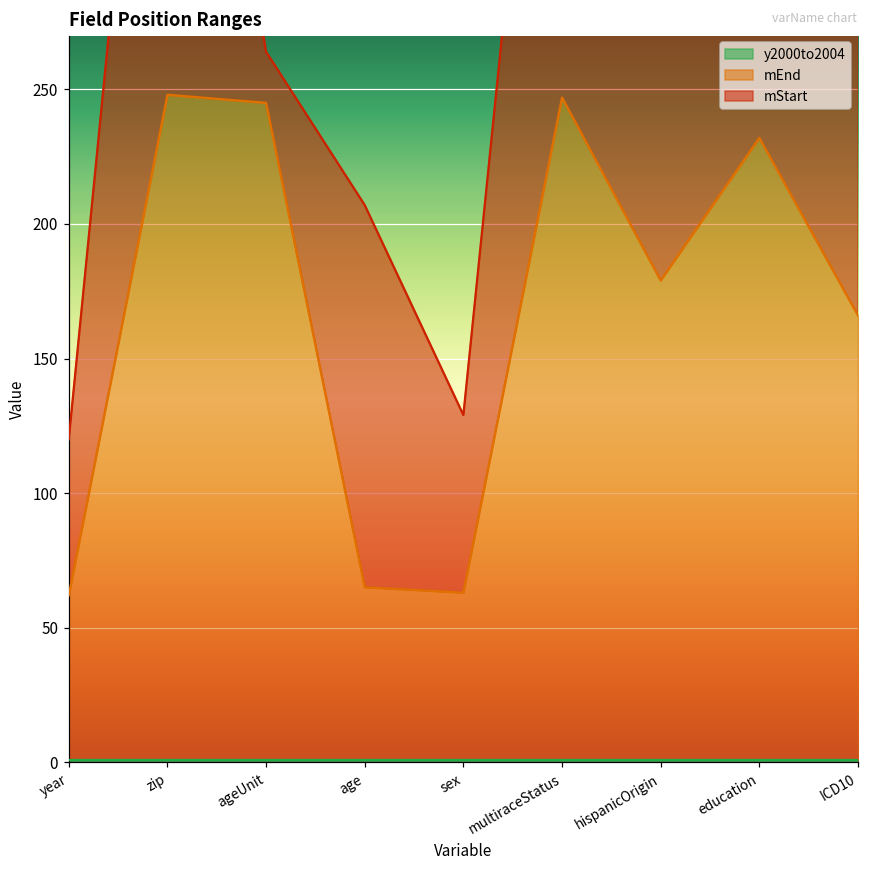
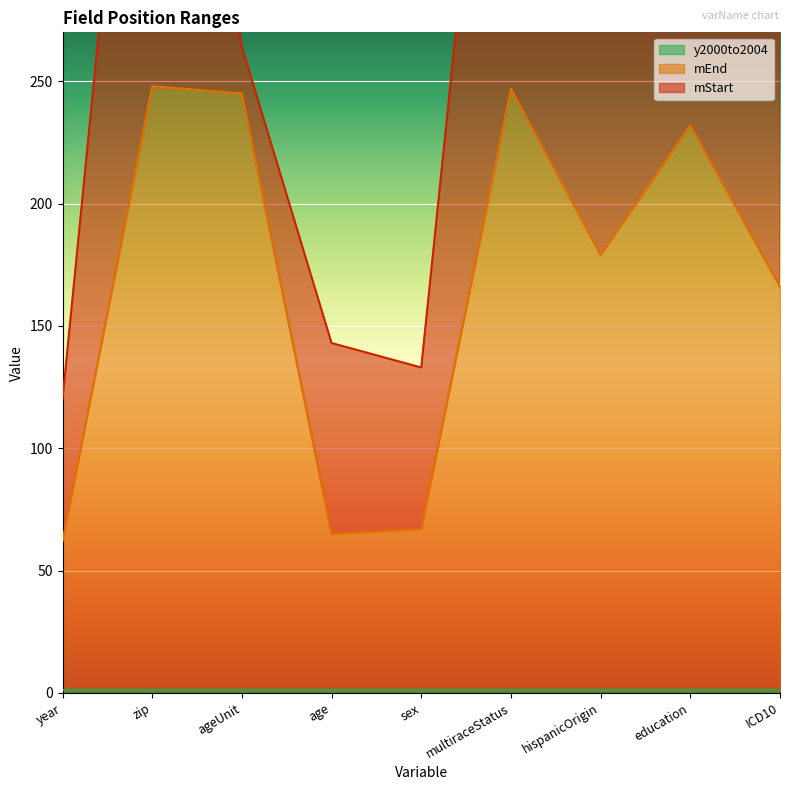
  {
    "y2000to2004": {
      "year": 1,
      "zip": 1,
      "ageUnit": 1,
      "age": 1,
      "sex": 1,
      "multiraceStatus": 1,
      "hispanicOrigin": 1,
      "education": 1,
      "ICD10": 1
    },
    "mEnd": {
-     "sex": 63
+     "sex": 67
    },
    "mStart": {
-     "age": 142,
+     "age": 78,
      "sex": 66
    }
  }
